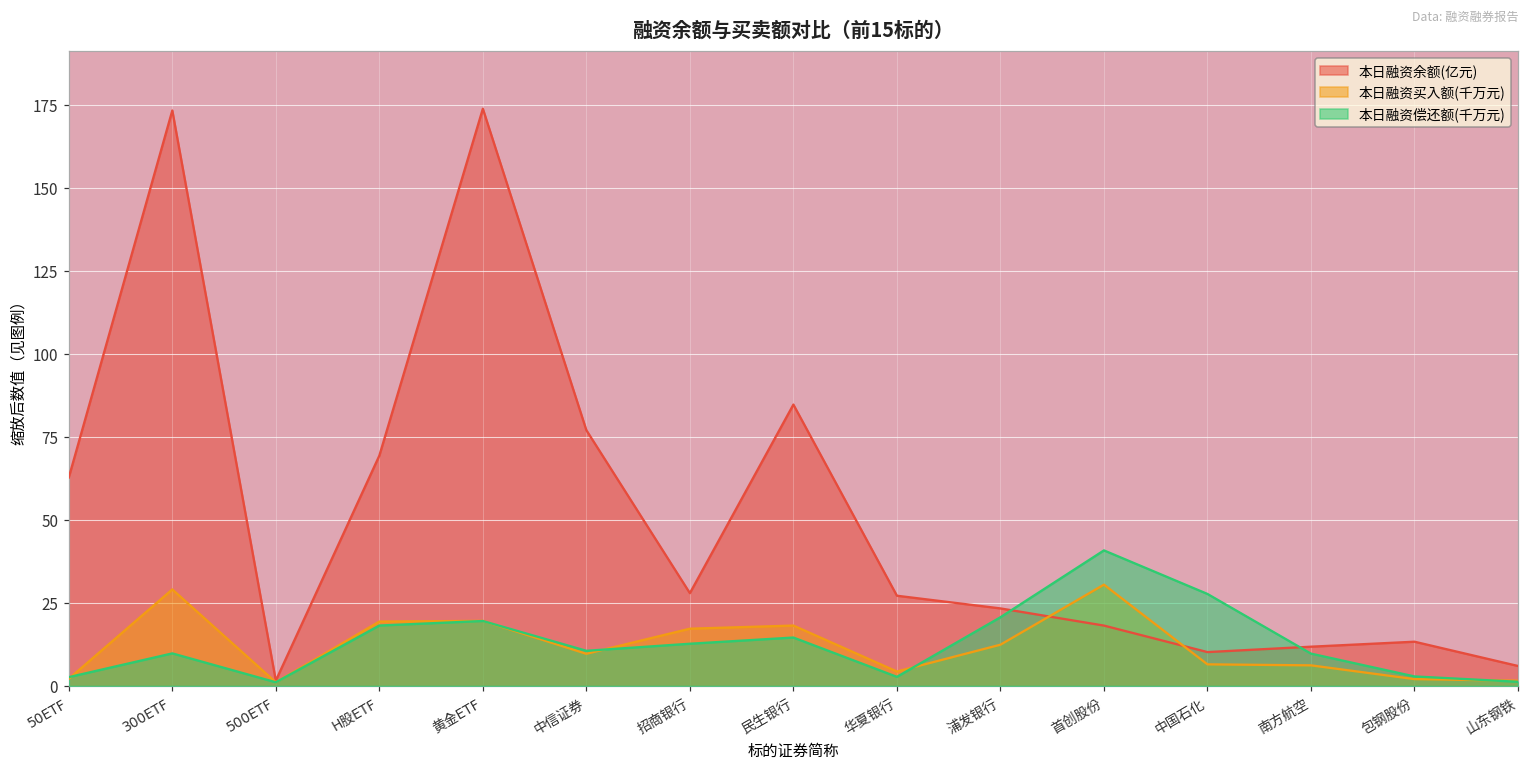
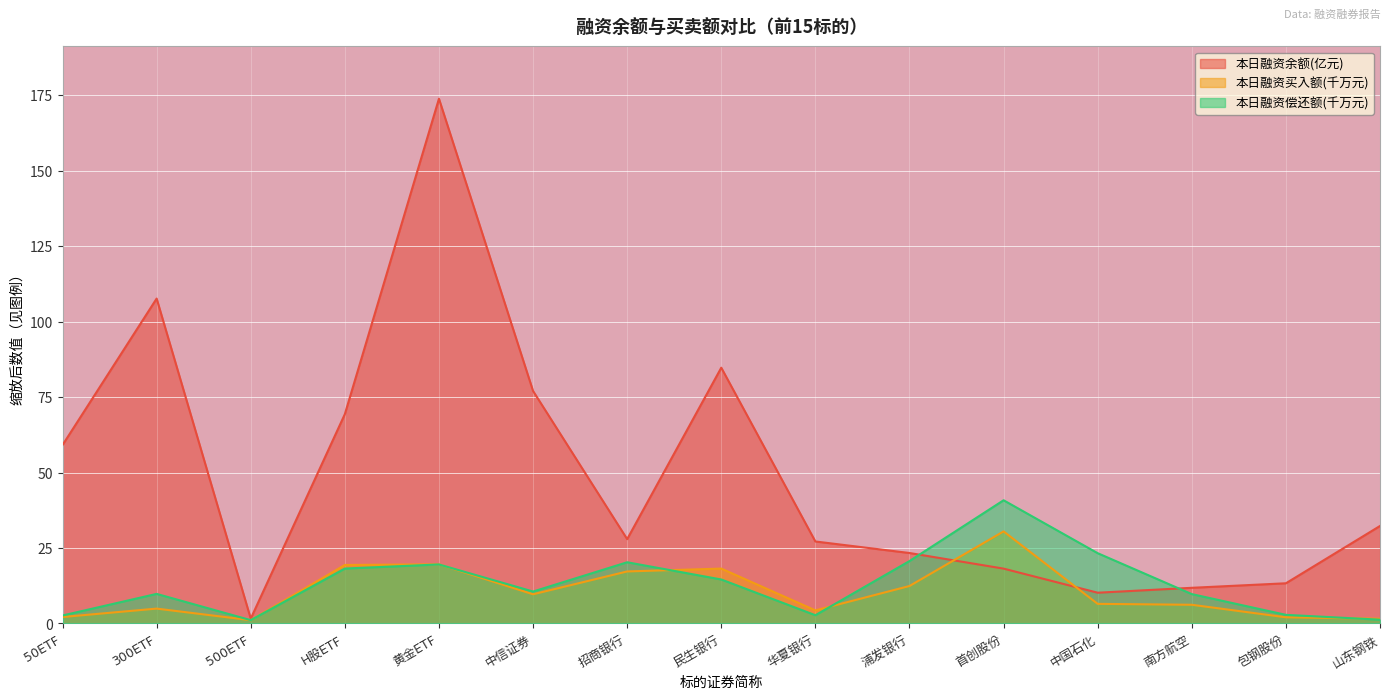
  {
    "本日融资余额(亿元)": {
-     "50ETF": 63,
-     "300ETF": 173,
+     "50ETF": 59,
+     "300ETF": 108,
      "H股ETF": 69,
      "黄金ETF": 174,
      "中信证券": 77,
      "招商银行": 28,
      "民生银行": 85,
      "华夏银行": 27,
      "浦发银行": 23,
      "首创股份": 18,
      "中国石化": 10,
      "南方航空": 12,
      "包钢股份": 13,
-     "山东钢铁": 6
+     "山东钢铁": 32
    },
    "本日融资买入额(千万元)": {
-     "300ETF": 29,
+     "300ETF": 5,
      "H股ETF": 19,
      "中信证券": 10,
      "招商银行": 17,
      "民生银行": 18,
      "华夏银行": 4,
      "浦发银行": 12,
      "首创股份": 30,
      "中国石化": 6,
      "南方航空": 6
    },
    "本日融资偿还额(千万元)": {
      "300ETF": 10,
      "H股ETF": 18,
      "中信证券": 11,
-     "招商银行": 13,
+     "招商银行": 20,
      "民生银行": 15,
      "华夏银行": 3,
      "浦发银行": 21,
      "首创股份": 41,
-     "中国石化": 28,
+     "中国石化": 23,
      "南方航空": 10
    }
  }
